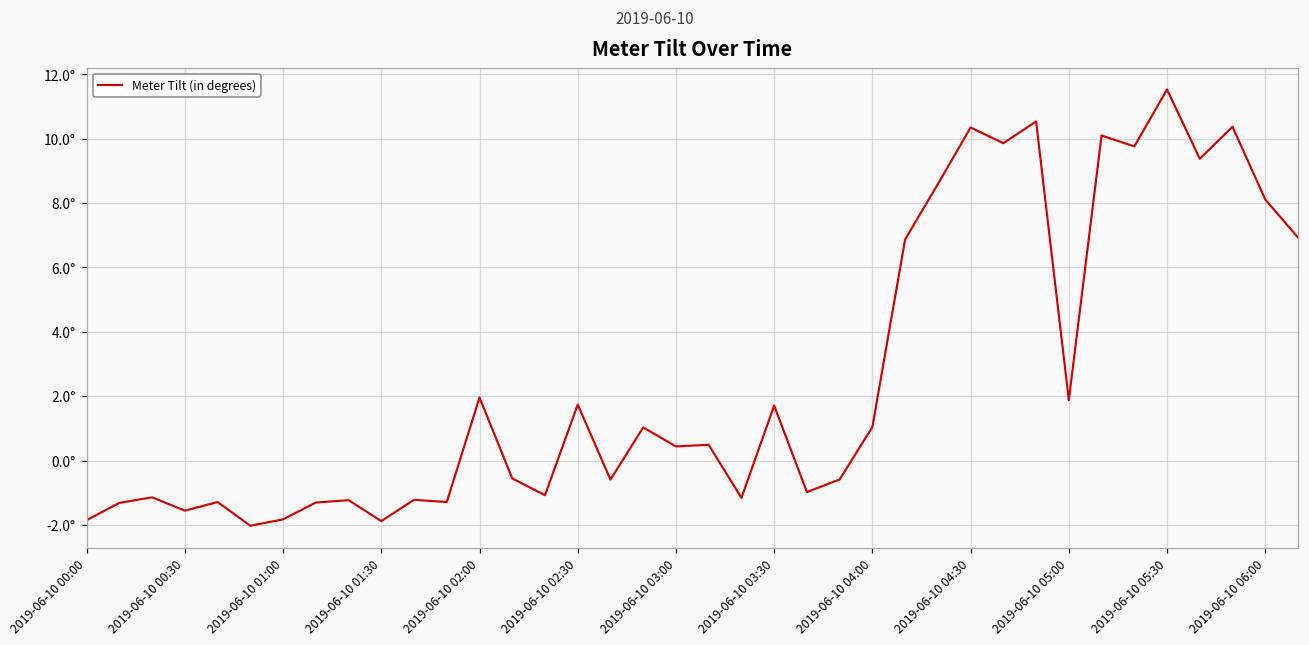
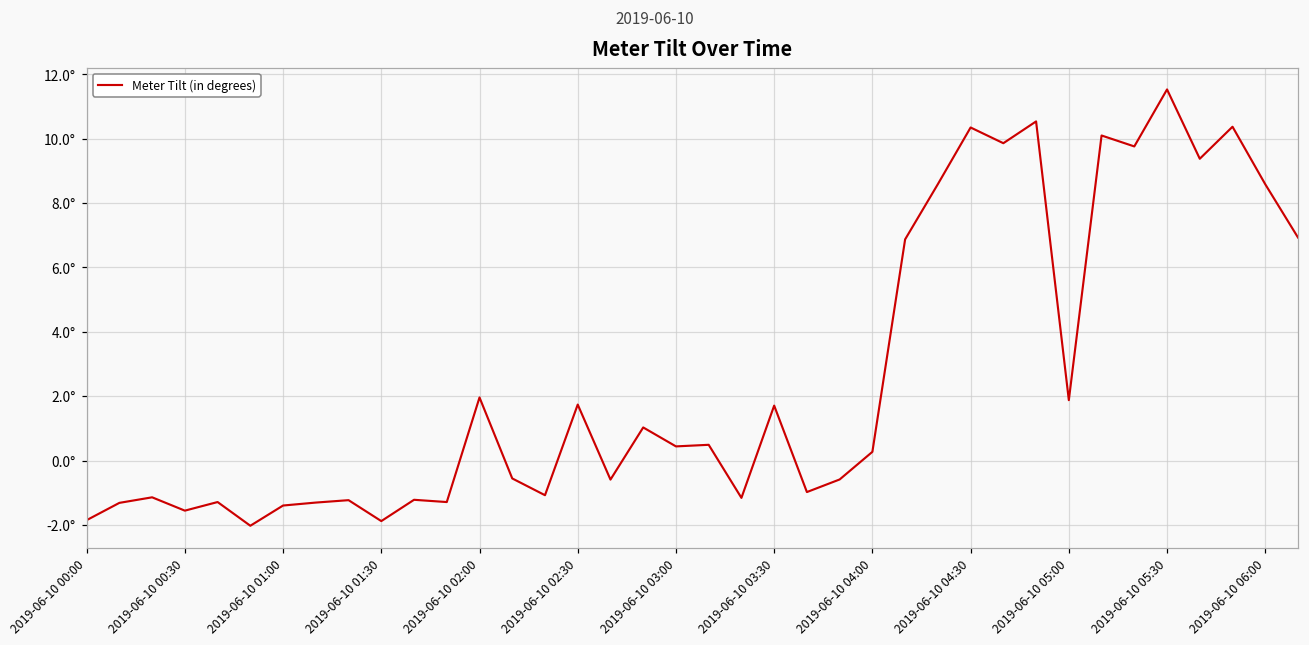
  {
    "2019-06-10 00:00": "-1.8°",
    "2019-06-10 00:30": "-1.6°",
-   "2019-06-10 01:00": "-1.8°",
+   "2019-06-10 01:00": "-1.4°",
    "2019-06-10 01:30": "-1.9°",
    "2019-06-10 02:00": "2.0°",
    "2019-06-10 02:30": "1.7°",
    "2019-06-10 03:00": "0.4°",
    "2019-06-10 03:30": "1.7°",
-   "2019-06-10 04:00": "1.0°",
+   "2019-06-10 04:00": "0.3°",
    "2019-06-10 04:30": "10.3°",
    "2019-06-10 05:00": "1.9°",
    "2019-06-10 05:30": "11.5°",
-   "2019-06-10 06:00": "8.1°"
+   "2019-06-10 06:00": "8.6°"
  }
